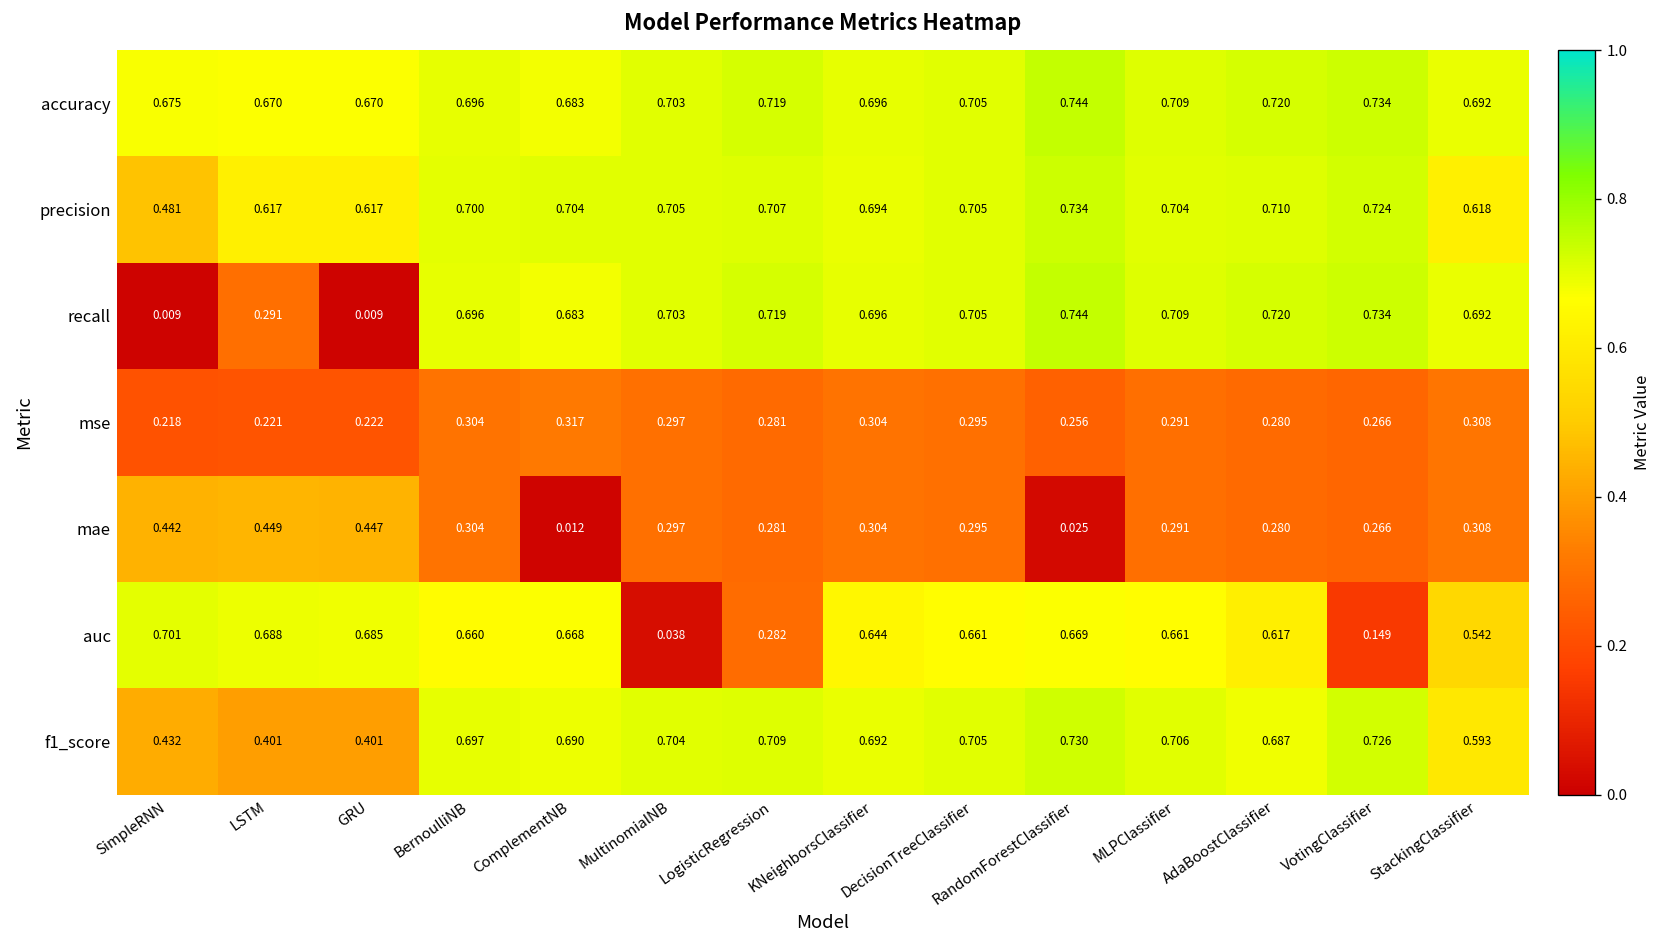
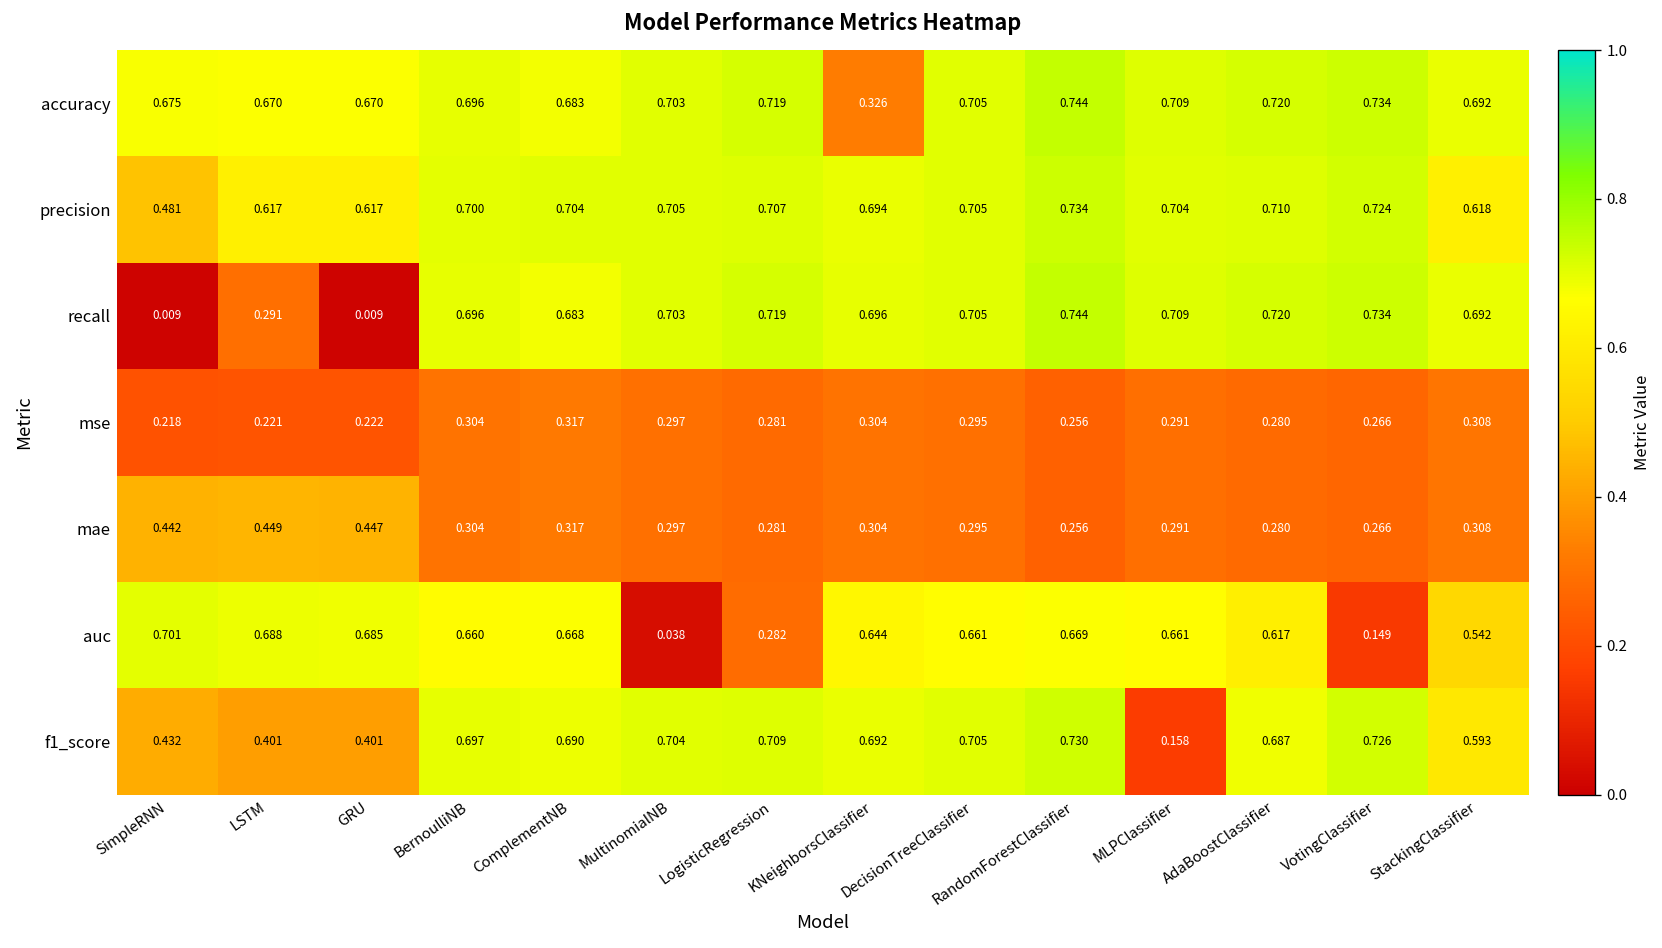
  {
    "accuracy": {
      "SimpleRNN": 0.675,
      "LSTM": 0.670,
      "GRU": 0.670,
      "BernoulliNB": 0.696,
      "ComplementNB": 0.683,
      "MultinomialNB": 0.703,
      "LogisticRegression": 0.719,
-     "KNeighborsClassifier": 0.696,
+     "KNeighborsClassifier": 0.326,
      "DecisionTreeClassifier": 0.705,
      "RandomForestClassifier": 0.744,
      "MLPClassifier": 0.709,
      "AdaBoostClassifier": 0.720,
      "VotingClassifier": 0.734,
      "StackingClassifier": 0.692
    },
    "precision": {
      "SimpleRNN": 0.481,
      "LSTM": 0.617,
      "GRU": 0.617,
      "BernoulliNB": 0.700,
      "ComplementNB": 0.704,
      "MultinomialNB": 0.705,
      "LogisticRegression": 0.707,
      "KNeighborsClassifier": 0.694,
      "DecisionTreeClassifier": 0.705,
      "RandomForestClassifier": 0.734,
      "MLPClassifier": 0.704,
      "AdaBoostClassifier": 0.710,
      "VotingClassifier": 0.724,
      "StackingClassifier": 0.618
    },
    "recall": {
      "SimpleRNN": 0.009,
      "LSTM": 0.291,
      "GRU": 0.009,
      "BernoulliNB": 0.696,
      "ComplementNB": 0.683,
      "MultinomialNB": 0.703,
      "LogisticRegression": 0.719,
      "KNeighborsClassifier": 0.696,
      "DecisionTreeClassifier": 0.705,
      "RandomForestClassifier": 0.744,
      "MLPClassifier": 0.709,
      "AdaBoostClassifier": 0.720,
      "VotingClassifier": 0.734,
      "StackingClassifier": 0.692
    },
    "mse": {
      "SimpleRNN": 0.218,
      "LSTM": 0.221,
      "GRU": 0.222,
      "BernoulliNB": 0.304,
      "ComplementNB": 0.317,
      "MultinomialNB": 0.297,
      "LogisticRegression": 0.281,
      "KNeighborsClassifier": 0.304,
      "DecisionTreeClassifier": 0.295,
      "RandomForestClassifier": 0.256,
      "MLPClassifier": 0.291,
      "AdaBoostClassifier": 0.280,
      "VotingClassifier": 0.266,
      "StackingClassifier": 0.308
    },
    "mae": {
      "SimpleRNN": 0.442,
      "LSTM": 0.449,
      "GRU": 0.447,
      "BernoulliNB": 0.304,
-     "ComplementNB": 0.012,
+     "ComplementNB": 0.317,
      "MultinomialNB": 0.297,
      "LogisticRegression": 0.281,
      "KNeighborsClassifier": 0.304,
      "DecisionTreeClassifier": 0.295,
-     "RandomForestClassifier": 0.025,
+     "RandomForestClassifier": 0.256,
      "MLPClassifier": 0.291,
      "AdaBoostClassifier": 0.280,
      "VotingClassifier": 0.266,
      "StackingClassifier": 0.308
    },
    "auc": {
      "SimpleRNN": 0.701,
      "LSTM": 0.688,
      "GRU": 0.685,
      "BernoulliNB": 0.660,
      "ComplementNB": 0.668,
      "MultinomialNB": 0.038,
      "LogisticRegression": 0.282,
      "KNeighborsClassifier": 0.644,
      "DecisionTreeClassifier": 0.661,
      "RandomForestClassifier": 0.669,
      "MLPClassifier": 0.661,
      "AdaBoostClassifier": 0.617,
      "VotingClassifier": 0.149,
      "StackingClassifier": 0.542
    },
    "f1_score": {
      "SimpleRNN": 0.432,
      "LSTM": 0.401,
      "GRU": 0.401,
      "BernoulliNB": 0.697,
      "ComplementNB": 0.690,
      "MultinomialNB": 0.704,
      "LogisticRegression": 0.709,
      "KNeighborsClassifier": 0.692,
      "DecisionTreeClassifier": 0.705,
      "RandomForestClassifier": 0.730,
-     "MLPClassifier": 0.706,
+     "MLPClassifier": 0.158,
      "AdaBoostClassifier": 0.687,
      "VotingClassifier": 0.726,
      "StackingClassifier": 0.593
    }
  }
